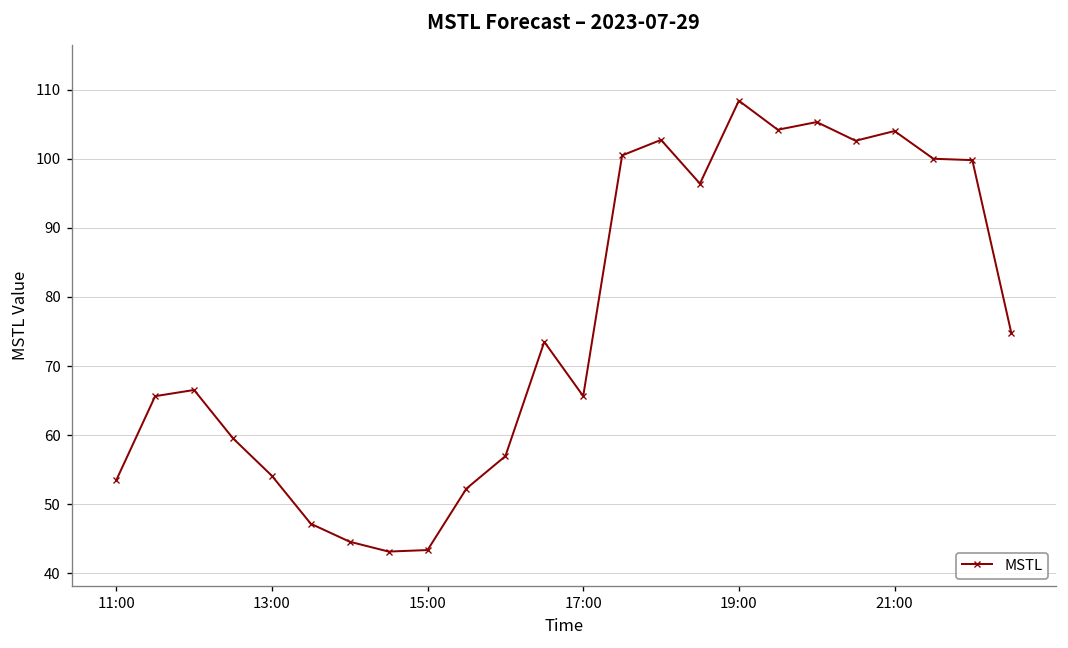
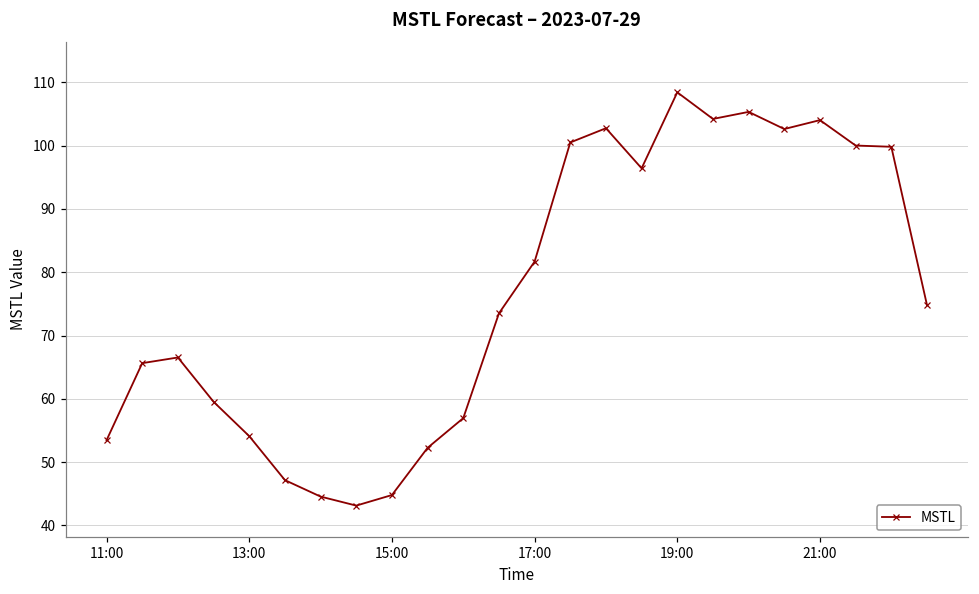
  {
    "11:00": 53,
    "13:00": 54,
-   "15:00": 43,
-   "17:00": 66,
+   "15:00": 45,
+   "17:00": 82,
    "19:00": 108,
    "21:00": 104
  }
